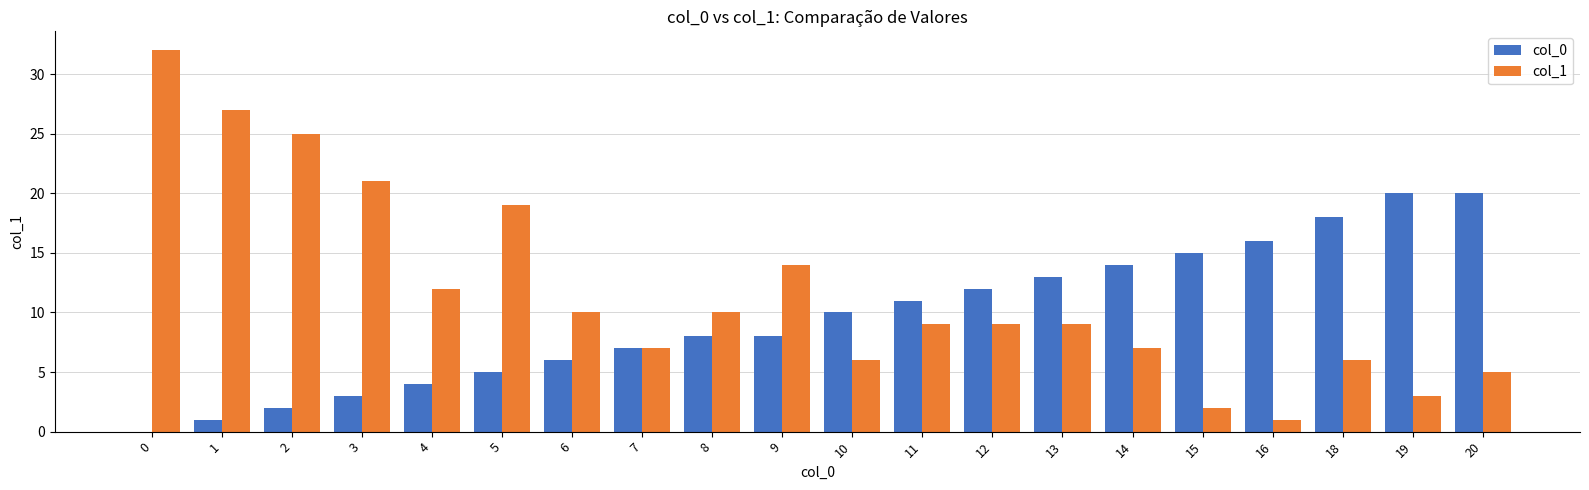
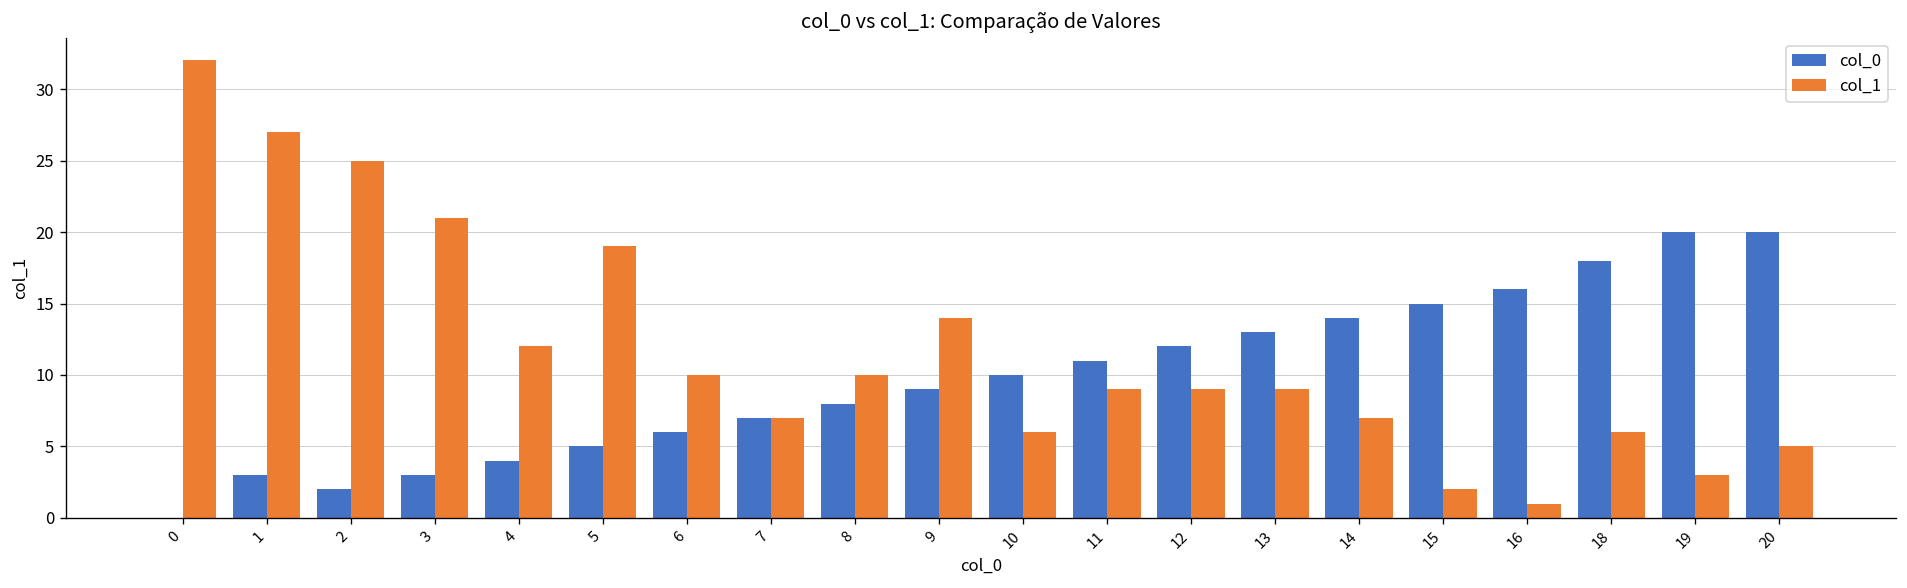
  {
    "col_0": {
      "0": 0,
-     "1": 1,
+     "1": 3,
      "2": 2,
      "3": 3,
      "4": 4,
      "5": 5,
      "6": 6,
      "7": 7,
      "8": 8,
-     "9": 8,
+     "9": 9,
      "10": 10,
      "11": 11,
      "12": 12,
      "13": 13,
      "14": 14,
      "15": 15,
      "16": 16,
      "18": 18,
      "19": 20,
      "20": 20
    },
    "col_1": {
      "0": 32,
      "1": 27,
      "2": 25,
      "3": 21,
      "4": 12,
      "5": 19,
      "6": 10,
      "7": 7,
      "8": 10,
      "9": 14,
      "10": 6,
      "11": 9,
      "12": 9,
      "13": 9,
      "14": 7,
      "15": 2,
      "16": 1,
      "18": 6,
      "19": 3,
      "20": 5
    }
  }
